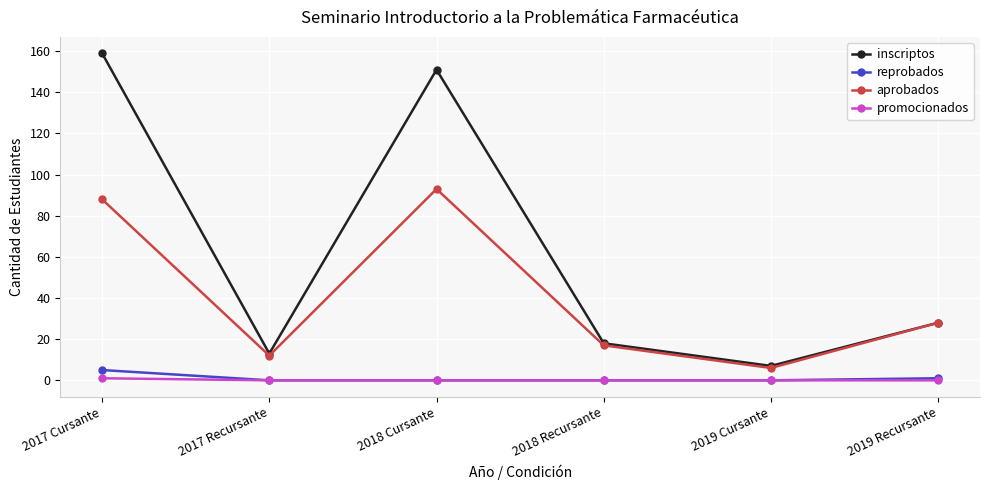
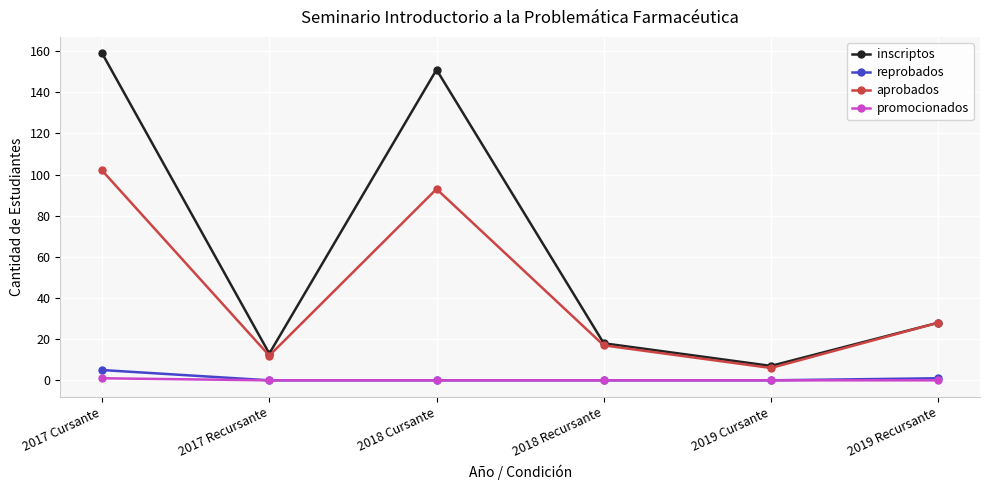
  {
    "inscriptos": {
      "2017 Cursante": 159,
      "2018 Cursante": 151
    },
    "reprobados": {
      "2017 Cursante": 5
    },
    "aprobados": {
-     "2017 Cursante": 88,
+     "2017 Cursante": 102,
      "2018 Cursante": 93
    },
    "promocionados": {
      "2017 Cursante": 1
    }
  }
